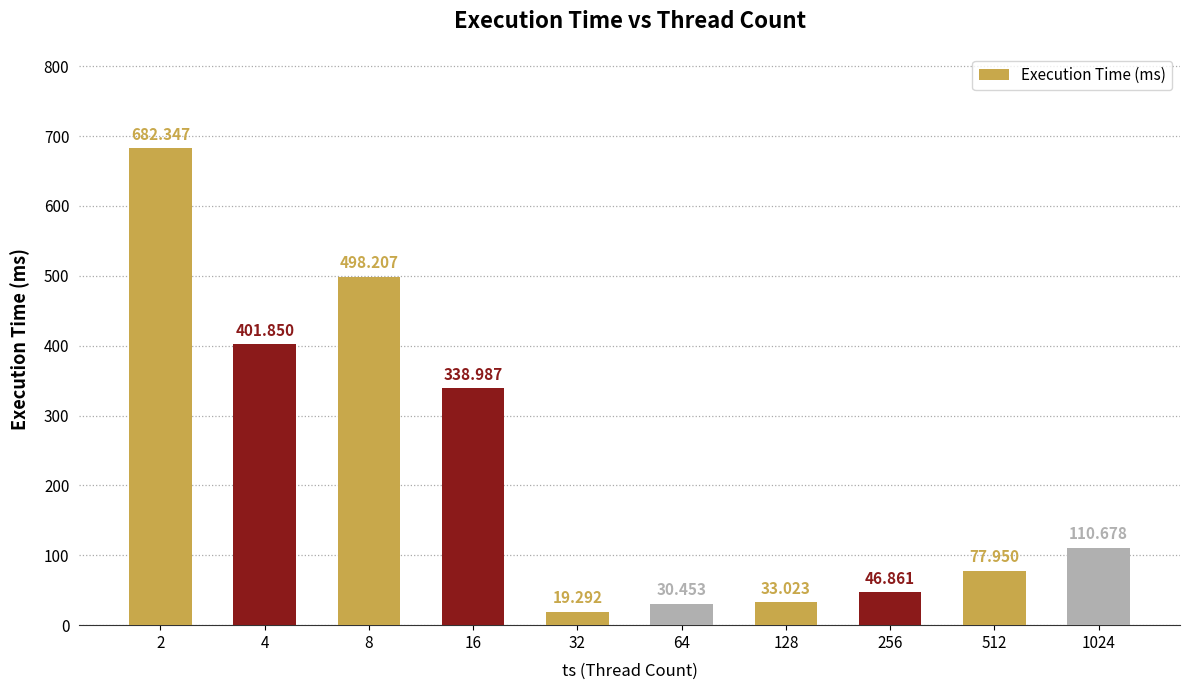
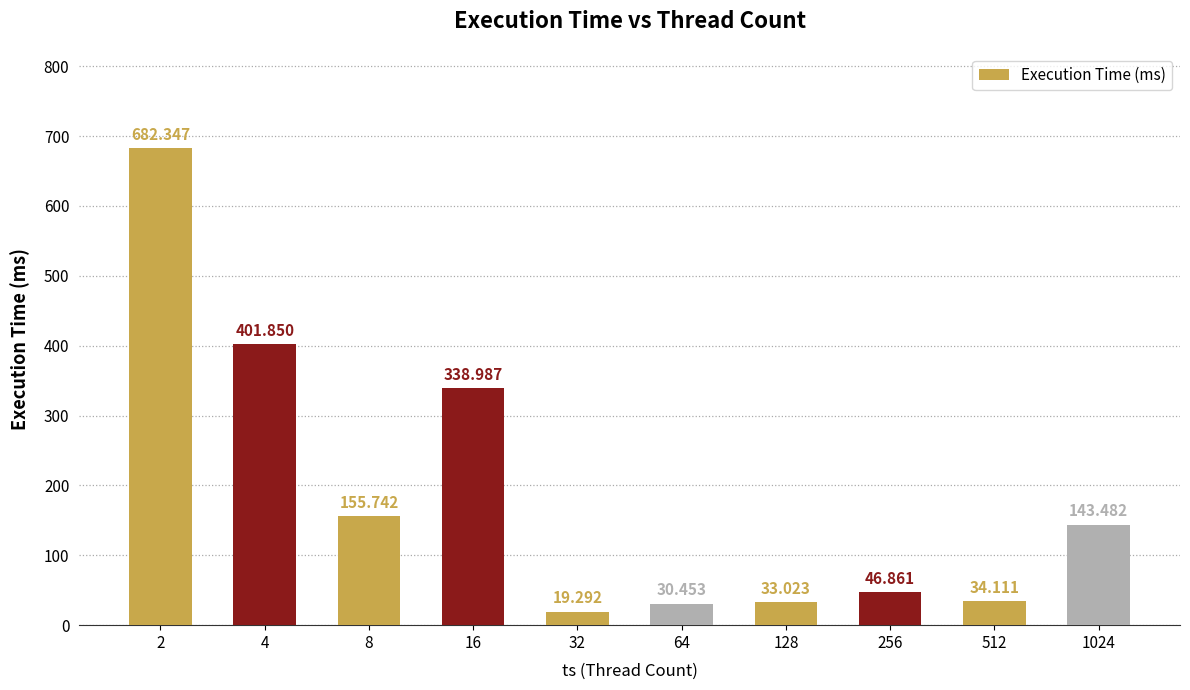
  {
    "2": 682.347,
    "4": 401.850,
-   "8": 498.207,
+   "8": 155.742,
    "16": 338.987,
    "32": 19.292,
    "64": 30.453,
    "128": 33.023,
    "256": 46.861,
-   "512": 77.950,
-   "1024": 110.678
+   "512": 34.111,
+   "1024": 143.482
  }
